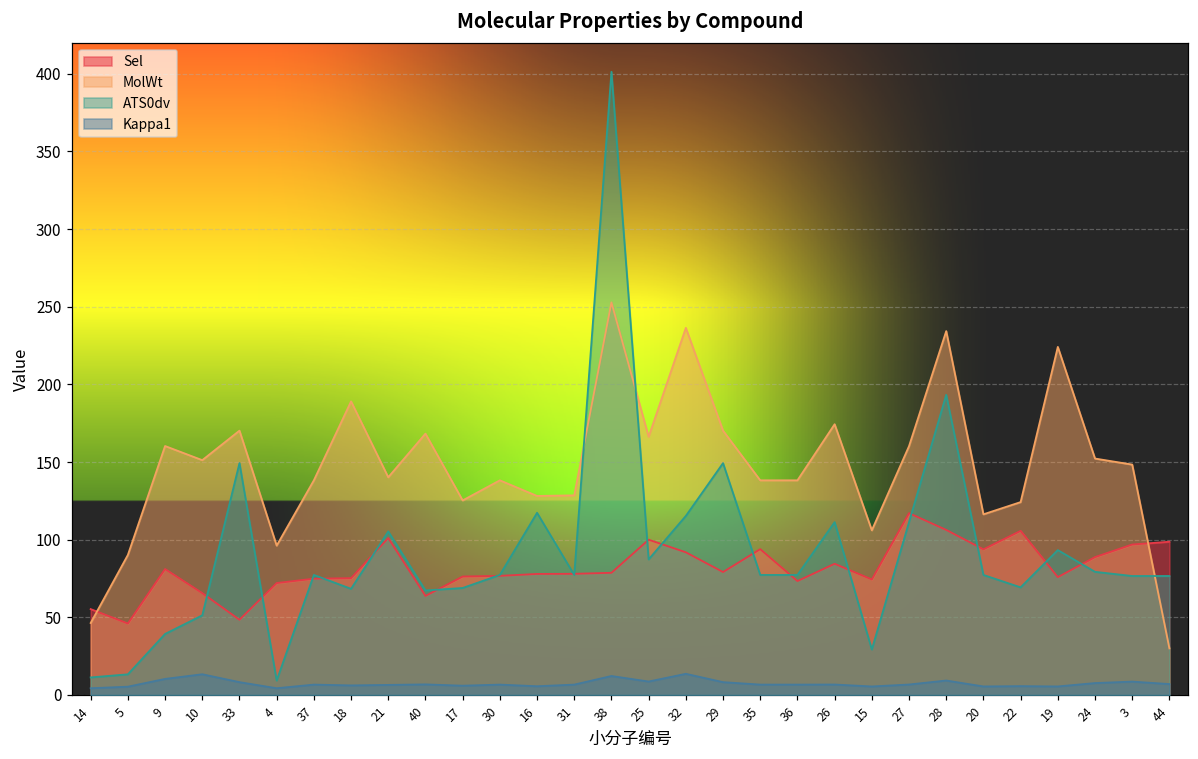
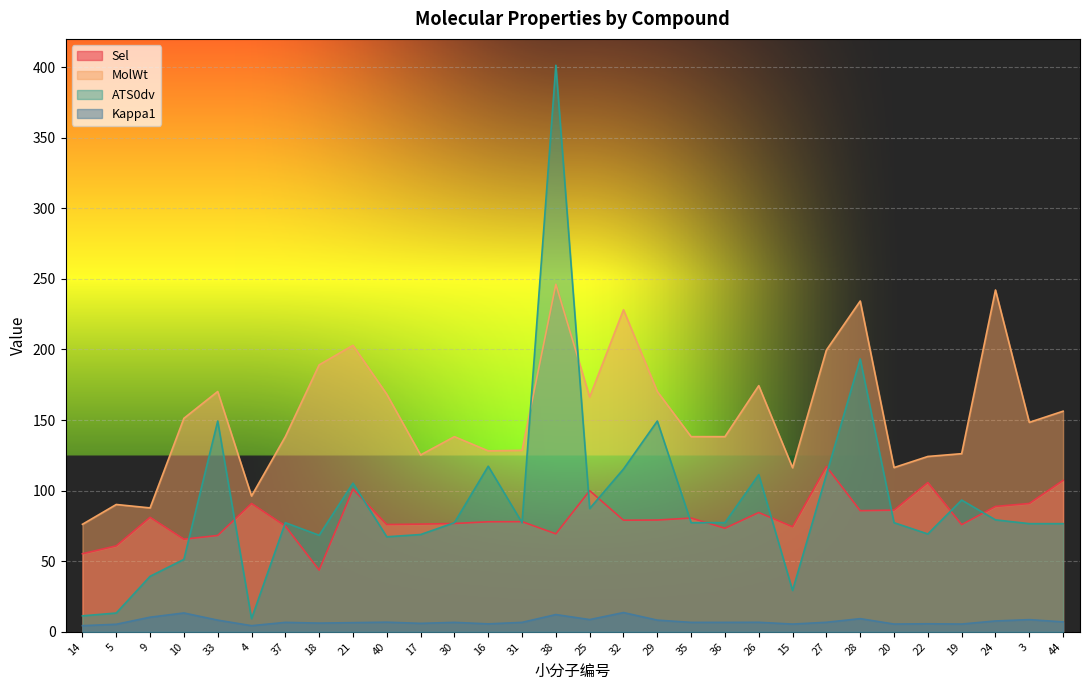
  {
    "Sel": {
      "14": 55,
-     "5": 46,
+     "5": 61,
      "9": 81,
      "10": 66,
-     "33": 48,
-     "4": 72,
+     "33": 68,
+     "4": 91,
      "37": 75,
-     "18": 75,
+     "18": 44,
      "21": 101,
-     "40": 64,
+     "40": 76,
      "17": 76,
      "16": 78,
-     "38": 79,
+     "38": 69,
      "25": 100,
-     "32": 92,
+     "32": 79,
      "29": 79,
-     "35": 94,
+     "35": 81,
      "36": 73,
      "26": 85,
      "15": 74,
      "27": 117,
-     "28": 106,
-     "20": 94,
+     "28": 86,
+     "20": 86,
      "22": 106,
      "19": 76,
      "24": 89,
-     "3": 97,
-     "44": 99
+     "3": 91,
+     "44": 107
    },
    "MolWt": {
-     "14": 46,
+     "14": 76,
      "5": 90,
-     "9": 160,
+     "9": 88,
      "10": 151,
      "33": 170,
      "4": 96,
      "37": 138,
      "18": 189,
-     "21": 140,
+     "21": 203,
      "40": 168,
      "17": 125,
      "30": 138,
      "16": 128,
      "31": 129,
-     "38": 253,
+     "38": 246,
      "25": 166,
-     "32": 236,
+     "32": 228,
      "29": 170,
      "35": 138,
      "36": 138,
      "26": 174,
-     "15": 106,
-     "27": 160,
+     "15": 116,
+     "27": 200,
      "28": 234,
      "20": 116,
      "22": 124,
-     "19": 224,
-     "24": 152,
+     "19": 126,
+     "24": 242,
      "3": 148,
-     "44": 30
+     "44": 156
    }
  }
